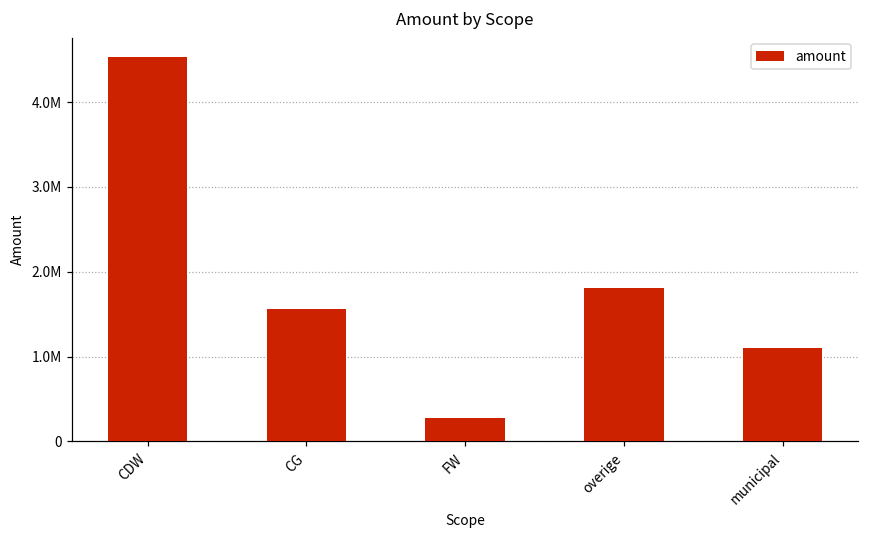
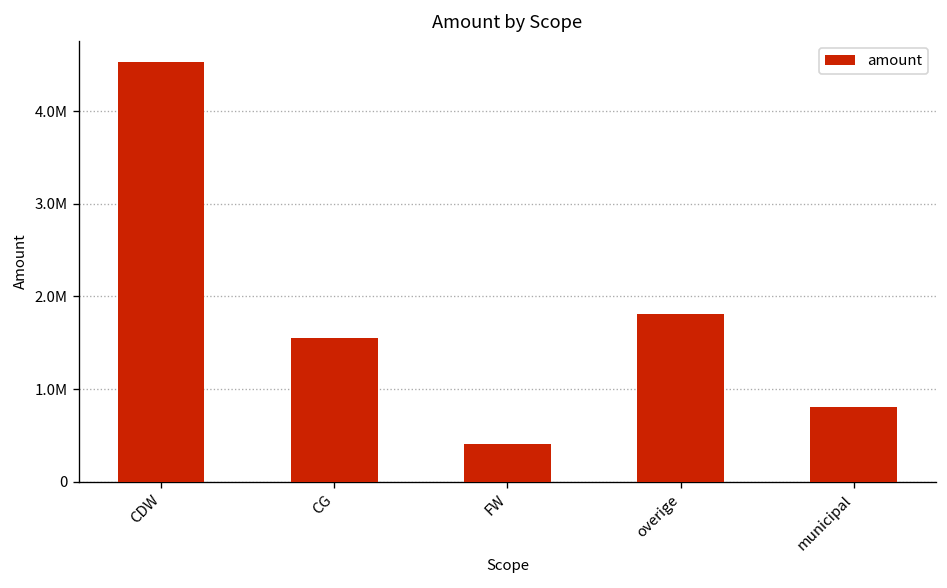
  {
    "CDW": 4500000,
    "CG": 1600000,
-   "FW": 300000,
+   "FW": 400000,
    "overige": 1800000,
-   "municipal": 1100000
+   "municipal": 800000
  }
